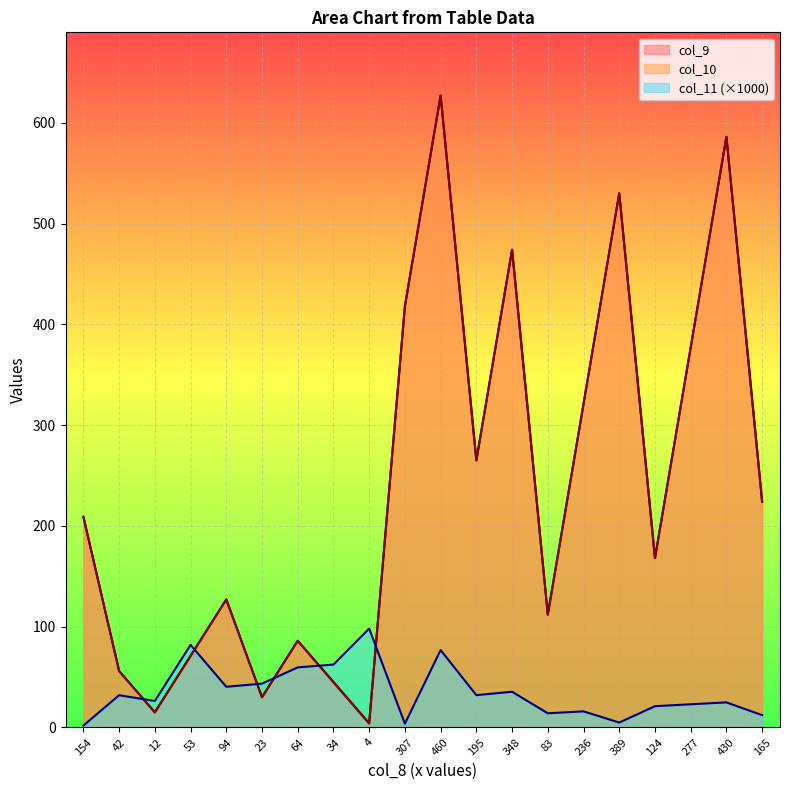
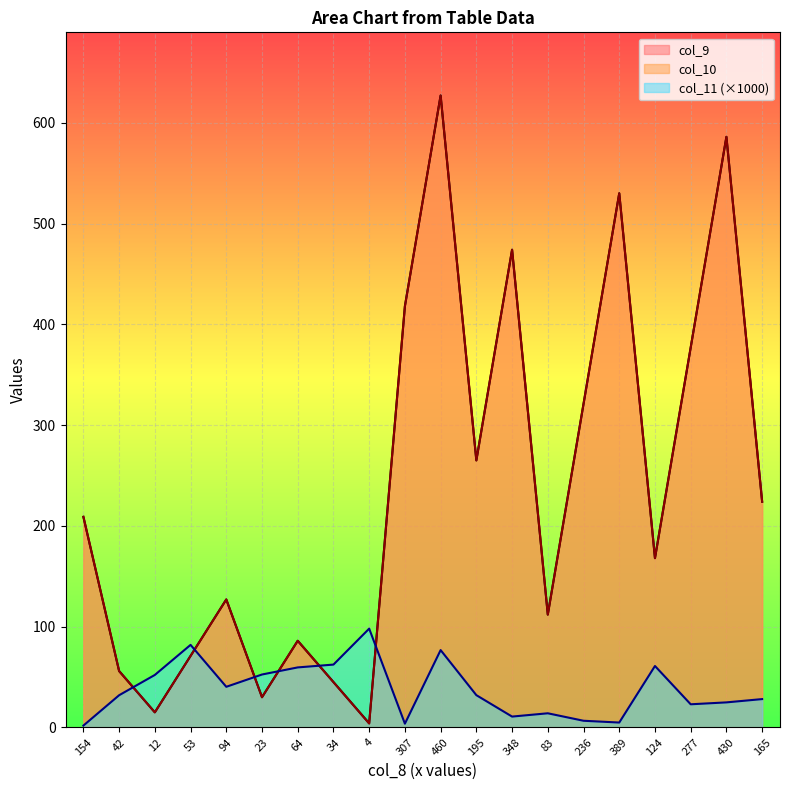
  {
    "col_11 (×1000)": {
      "154": 2,
      "42": 32,
-     "12": 26,
+     "12": 52,
      "53": 82,
      "94": 40,
-     "23": 43,
+     "23": 53,
      "64": 60,
      "34": 62,
      "4": 98,
      "307": 4,
      "460": 77,
      "195": 32,
-     "348": 35,
+     "348": 11,
      "83": 14,
-     "236": 16,
+     "236": 7,
      "389": 5,
-     "124": 21,
+     "124": 61,
      "277": 23,
      "430": 25,
-     "165": 12
+     "165": 28
    }
  }
